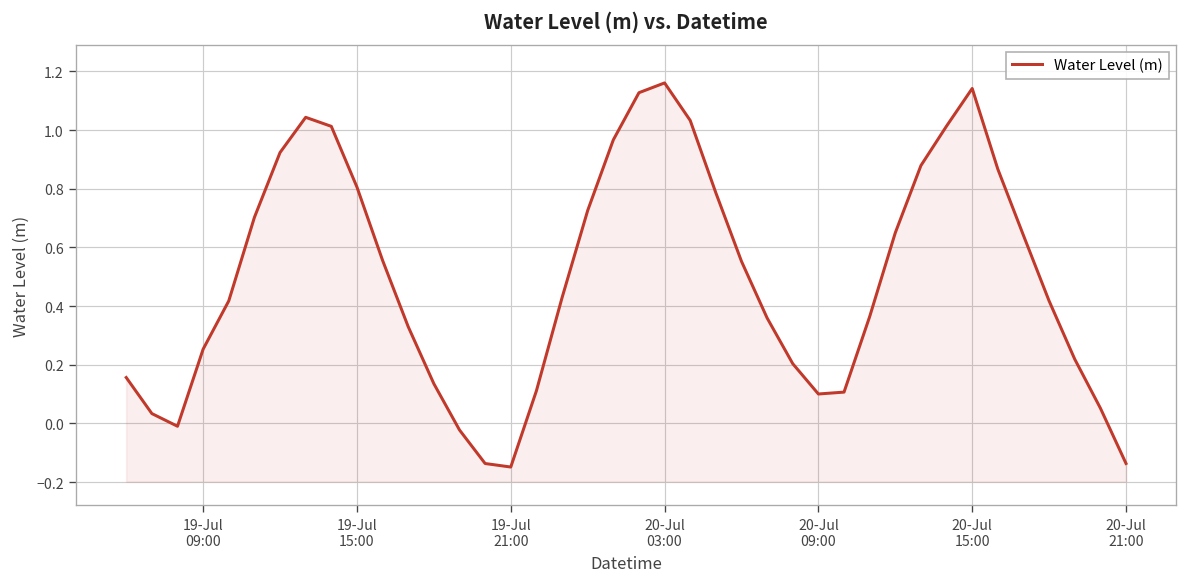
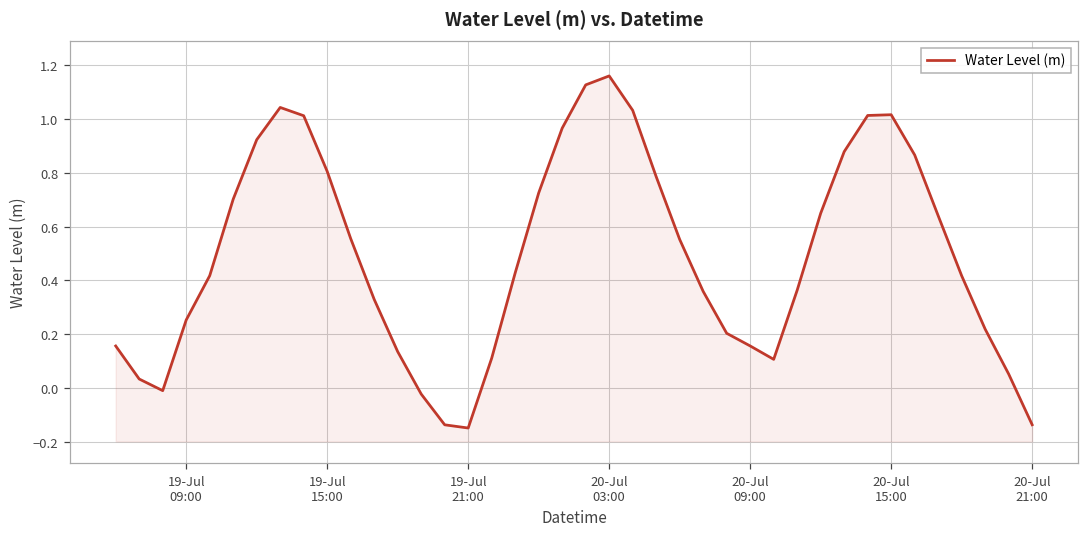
  {
    "19-Jul 09:00": 0.25,
    "19-Jul 15:00": 0.81,
    "19-Jul 21:00": -0.15,
    "20-Jul 03:00": 1.16,
-   "20-Jul 09:00": 0.10,
-   "20-Jul 15:00": 1.14,
+   "20-Jul 09:00": 0.16,
+   "20-Jul 15:00": 1.02,
    "20-Jul 21:00": -0.14
  }
